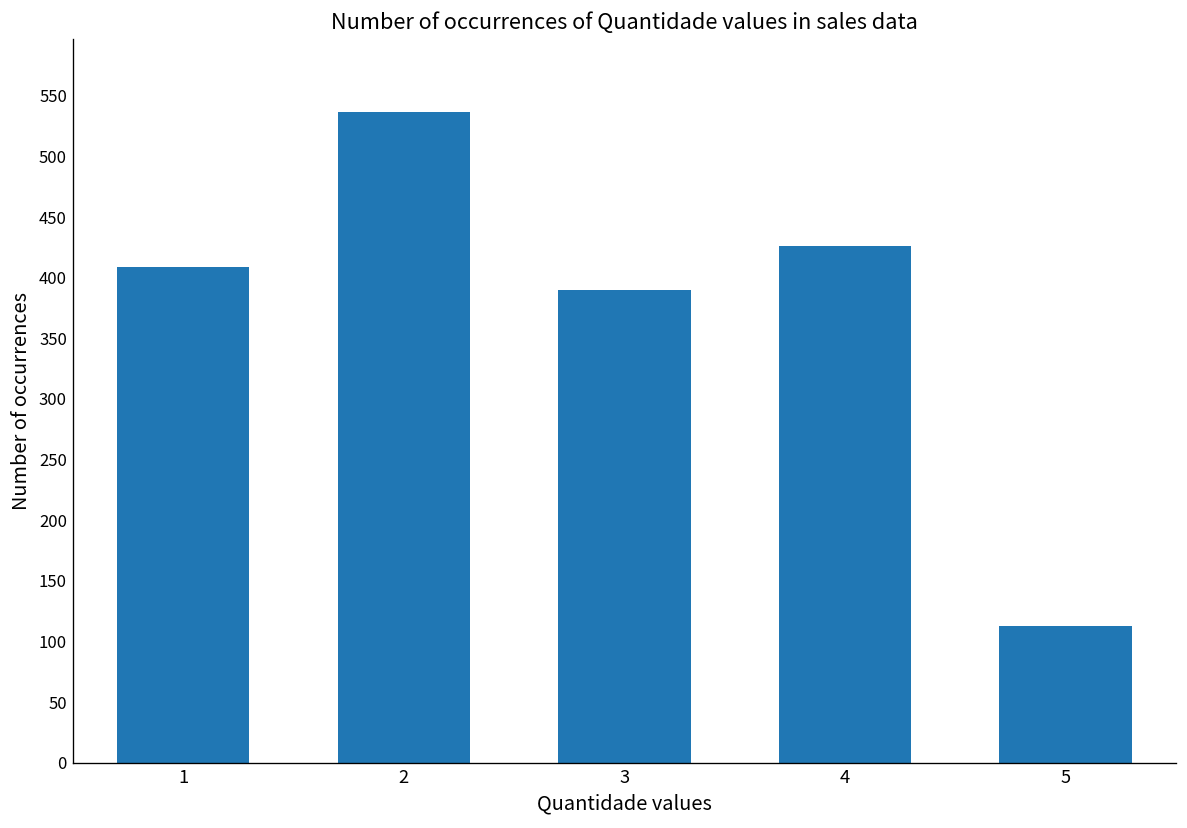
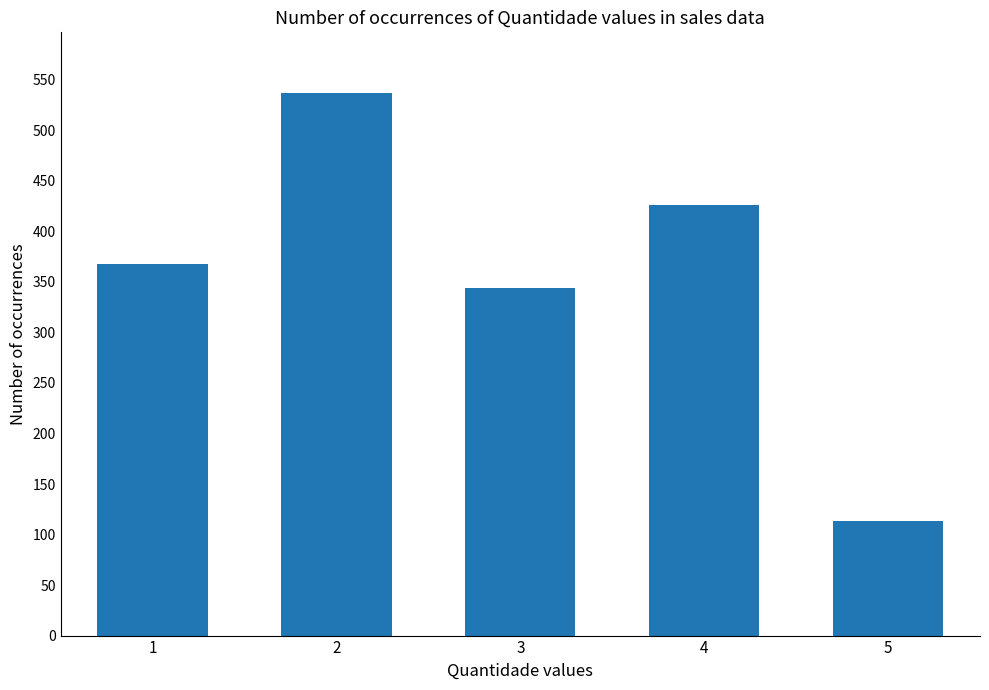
  {
-   "1": 409,
+   "1": 368,
    "2": 537,
-   "3": 390,
+   "3": 344,
    "4": 426,
    "5": 113
  }
